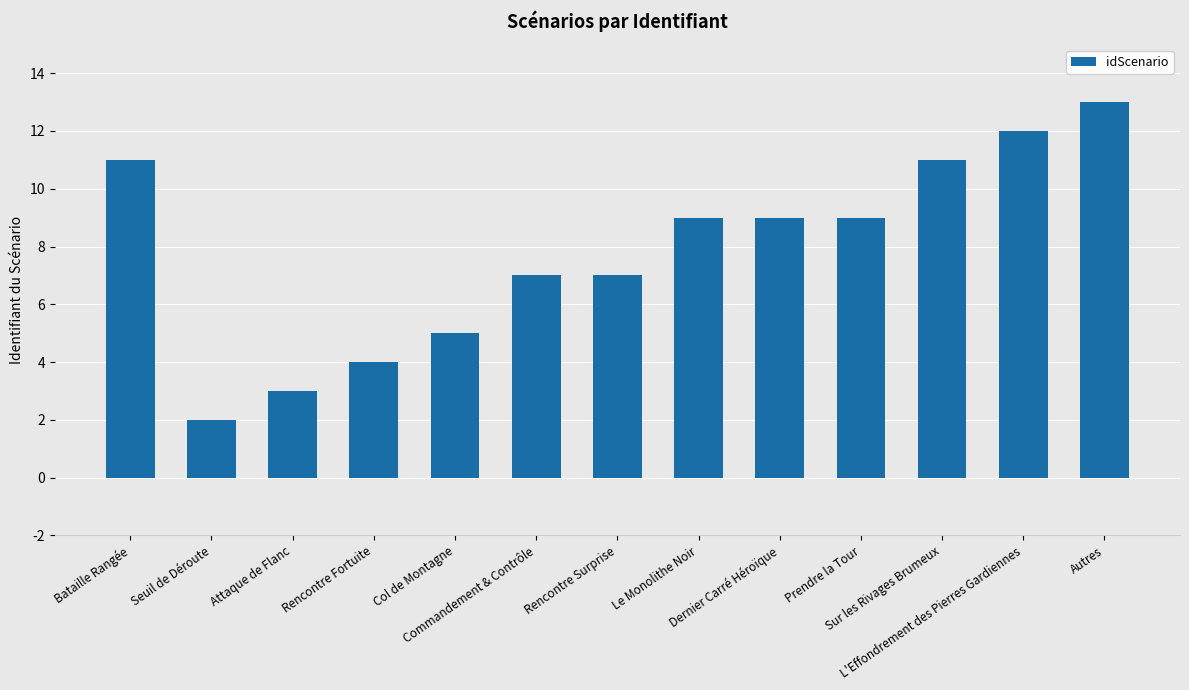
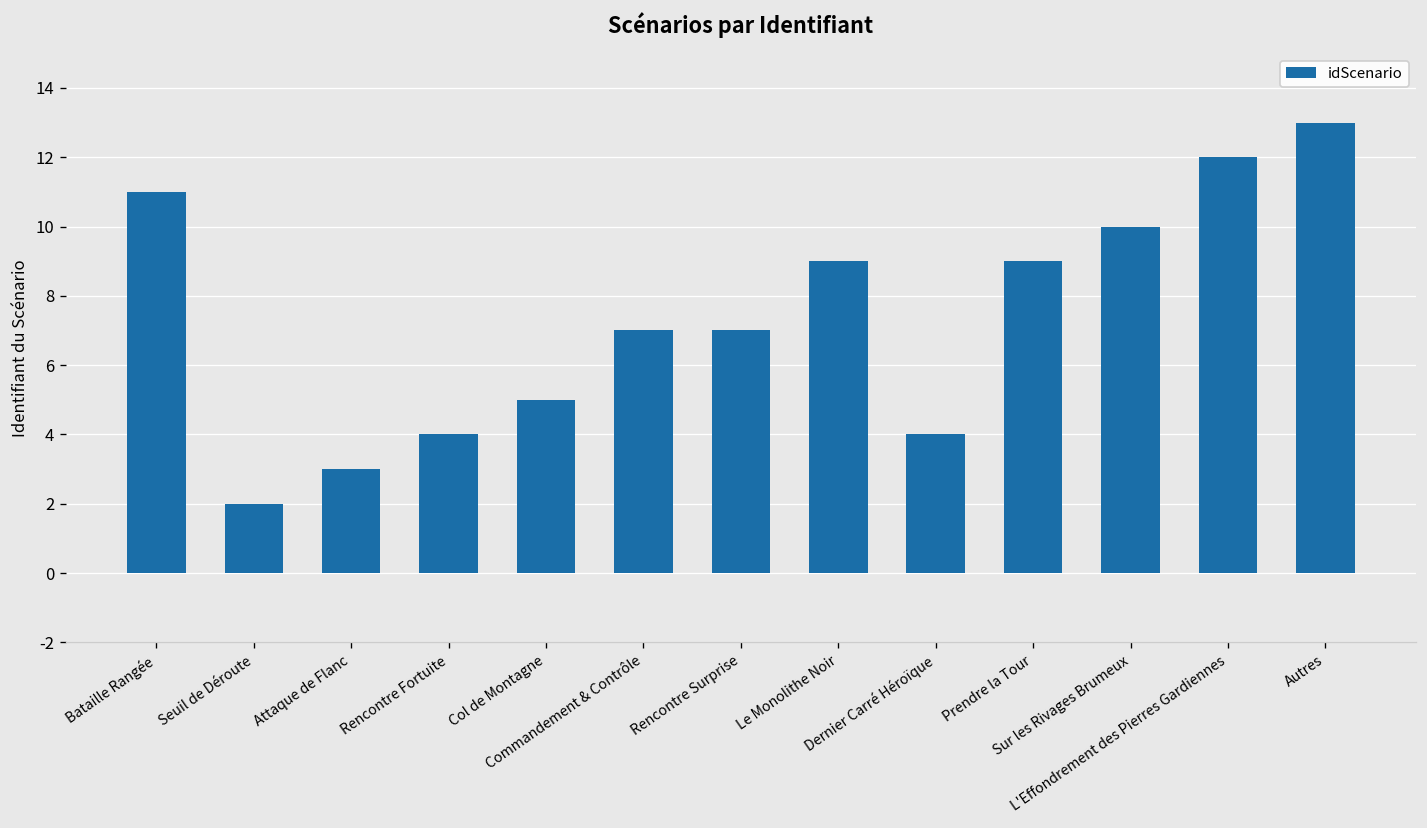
  {
    "Bataille Rangée": 11,
    "Seuil de Déroute": 2,
    "Attaque de Flanc": 3,
    "Rencontre Fortuite": 4,
    "Col de Montagne": 5,
    "Commandement & Contrôle": 7,
    "Rencontre Surprise": 7,
    "Le Monolithe Noir": 9,
-   "Dernier Carré Héroïque": 9,
+   "Dernier Carré Héroïque": 4,
    "Prendre la Tour": 9,
-   "Sur les Rivages Brumeux": 11,
+   "Sur les Rivages Brumeux": 10,
    "L'Effondrement des Pierres Gardiennes": 12,
    "Autres": 13
  }
